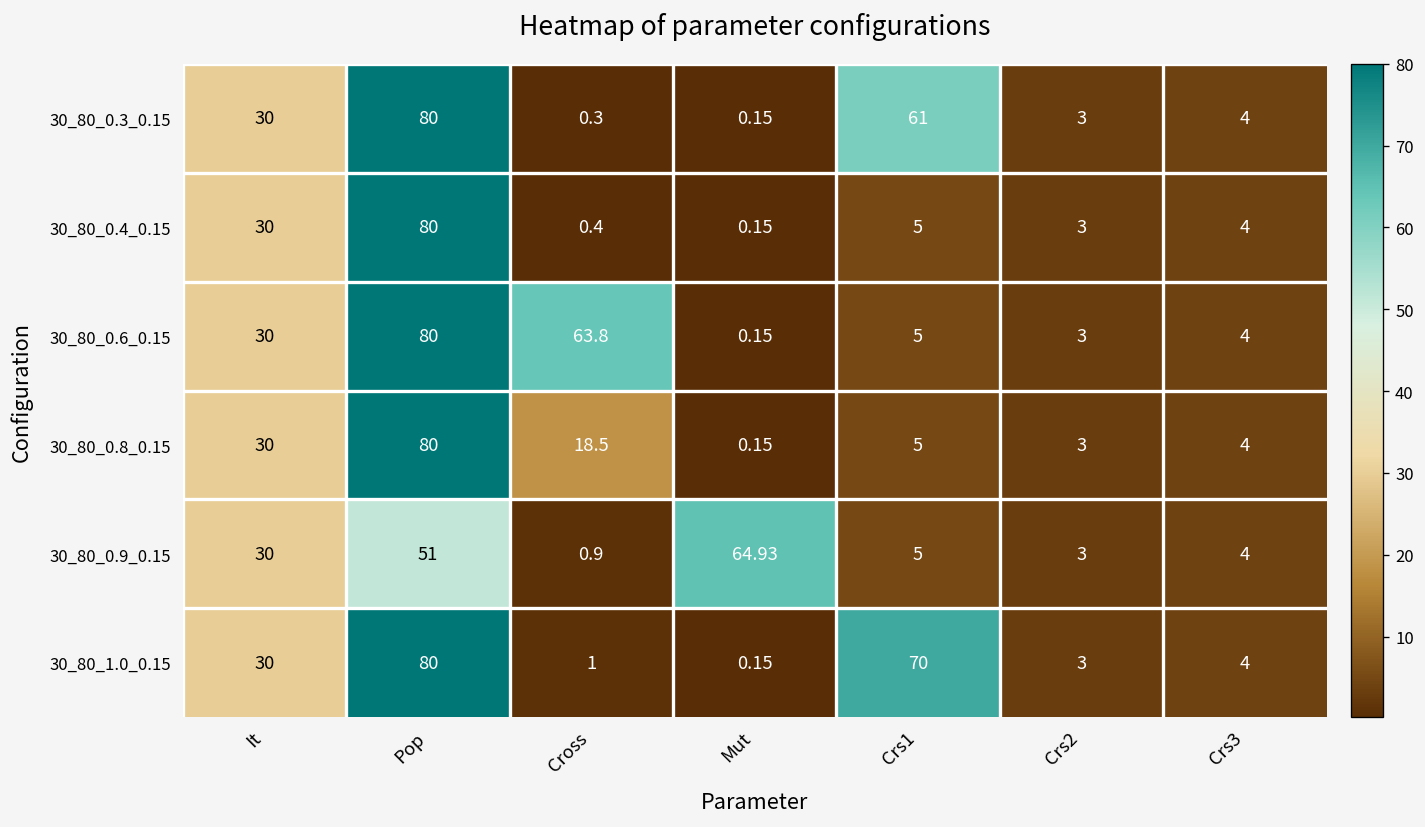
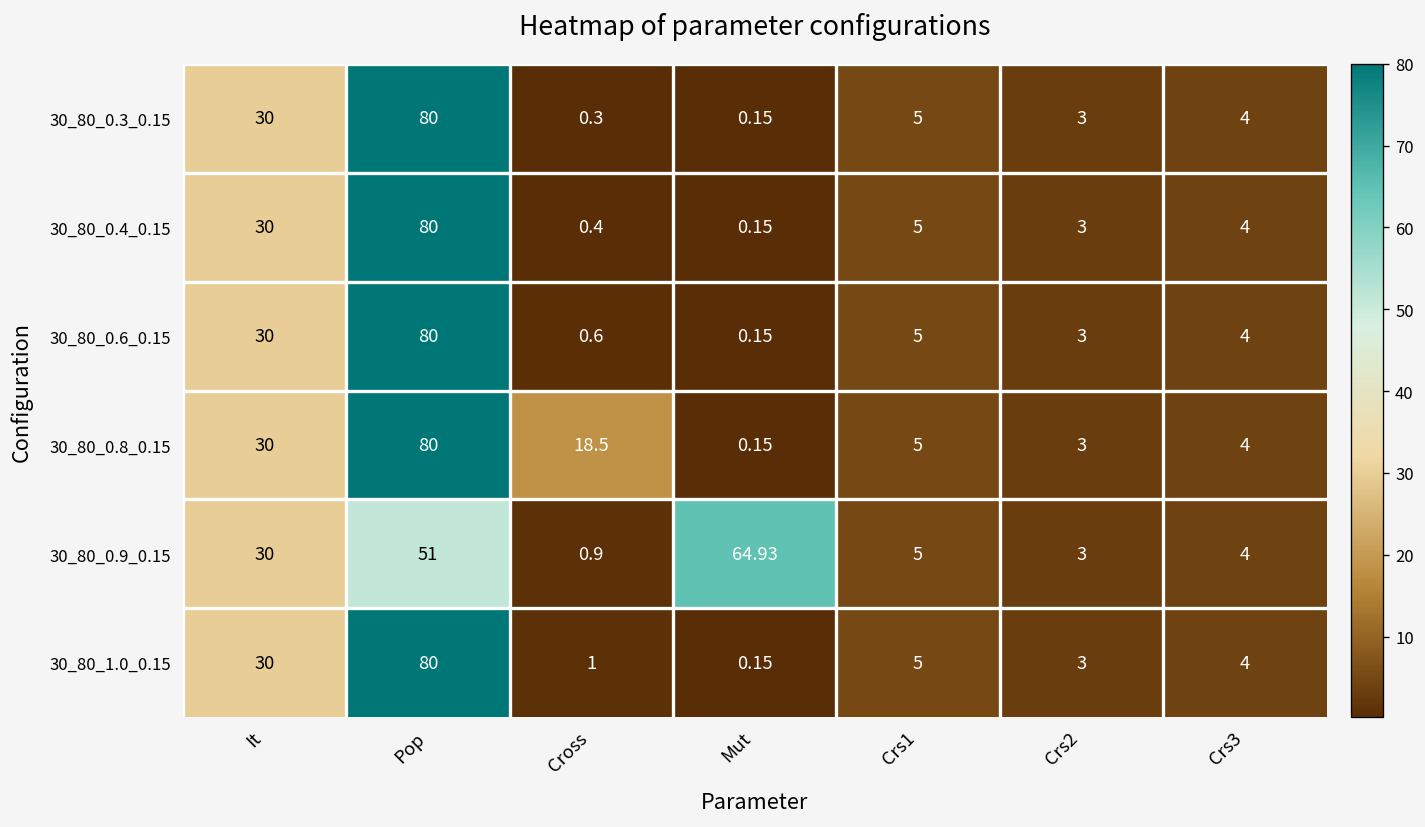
  {
    "30_80_0.3_0.15": {
      "It": 30,
      "Pop": 80,
      "Cross": 0.3,
      "Mut": 0.15,
-     "Crs1": 61,
+     "Crs1": 5,
      "Crs2": 3,
      "Crs3": 4
    },
    "30_80_0.4_0.15": {
      "It": 30,
      "Pop": 80,
      "Cross": 0.4,
      "Mut": 0.15,
      "Crs1": 5,
      "Crs2": 3,
      "Crs3": 4
    },
    "30_80_0.6_0.15": {
      "It": 30,
      "Pop": 80,
-     "Cross": 63.8,
+     "Cross": 0.6,
      "Mut": 0.15,
      "Crs1": 5,
      "Crs2": 3,
      "Crs3": 4
    },
    "30_80_0.8_0.15": {
      "It": 30,
      "Pop": 80,
      "Cross": 18.5,
      "Mut": 0.15,
      "Crs1": 5,
      "Crs2": 3,
      "Crs3": 4
    },
    "30_80_0.9_0.15": {
      "It": 30,
      "Pop": 51,
      "Cross": 0.9,
      "Mut": 64.93,
      "Crs1": 5,
      "Crs2": 3,
      "Crs3": 4
    },
    "30_80_1.0_0.15": {
      "It": 30,
      "Pop": 80,
      "Cross": 1,
      "Mut": 0.15,
-     "Crs1": 70,
+     "Crs1": 5,
      "Crs2": 3,
      "Crs3": 4
    }
  }
